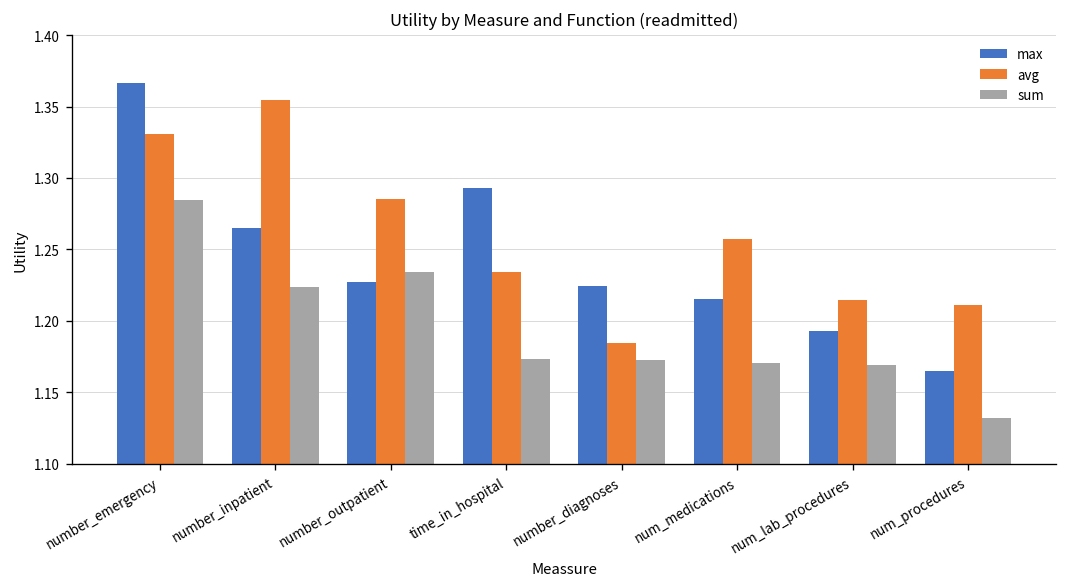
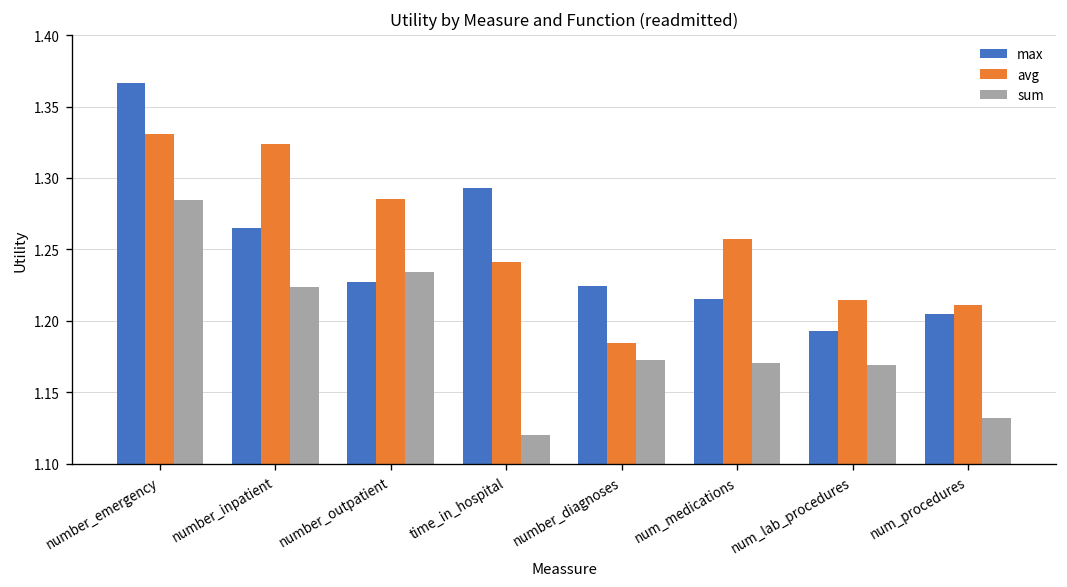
  {
    "max": {
      "number_emergency": 1.366,
      "number_inpatient": 1.265,
      "number_outpatient": 1.227,
      "time_in_hospital": 1.293,
      "number_diagnoses": 1.225,
      "num_medications": 1.215,
      "num_lab_procedures": 1.193,
-     "num_procedures": 1.165
+     "num_procedures": 1.205
    },
    "avg": {
      "number_emergency": 1.331,
-     "number_inpatient": 1.354,
+     "number_inpatient": 1.324,
      "number_outpatient": 1.286,
-     "time_in_hospital": 1.234,
+     "time_in_hospital": 1.241,
      "number_diagnoses": 1.185,
      "num_medications": 1.257,
      "num_lab_procedures": 1.214,
      "num_procedures": 1.211
    },
    "sum": {
      "number_emergency": 1.285,
      "number_inpatient": 1.224,
      "number_outpatient": 1.234,
-     "time_in_hospital": 1.173,
+     "time_in_hospital": 1.120,
      "number_diagnoses": 1.172,
      "num_medications": 1.170,
      "num_lab_procedures": 1.169,
      "num_procedures": 1.132
    }
  }
